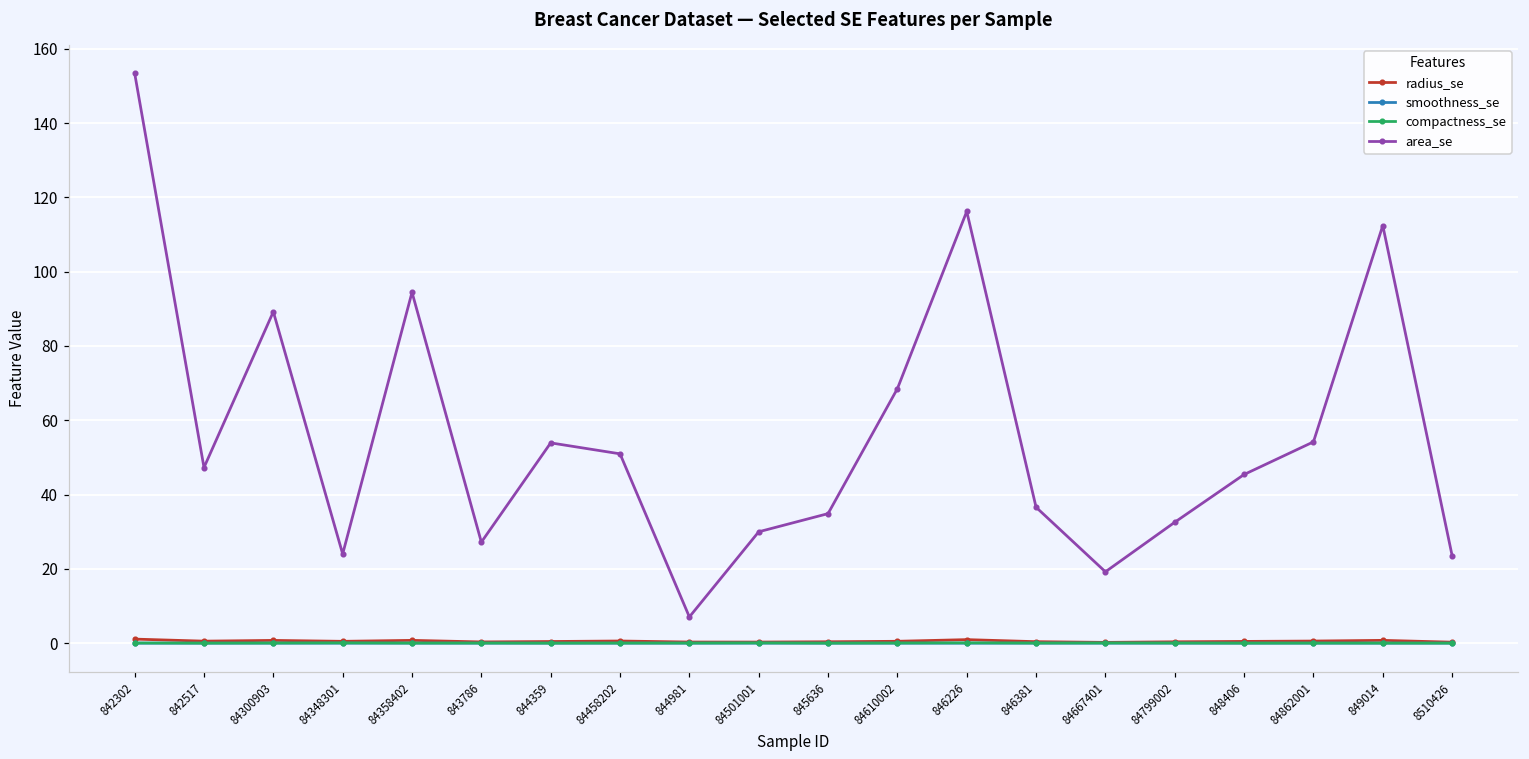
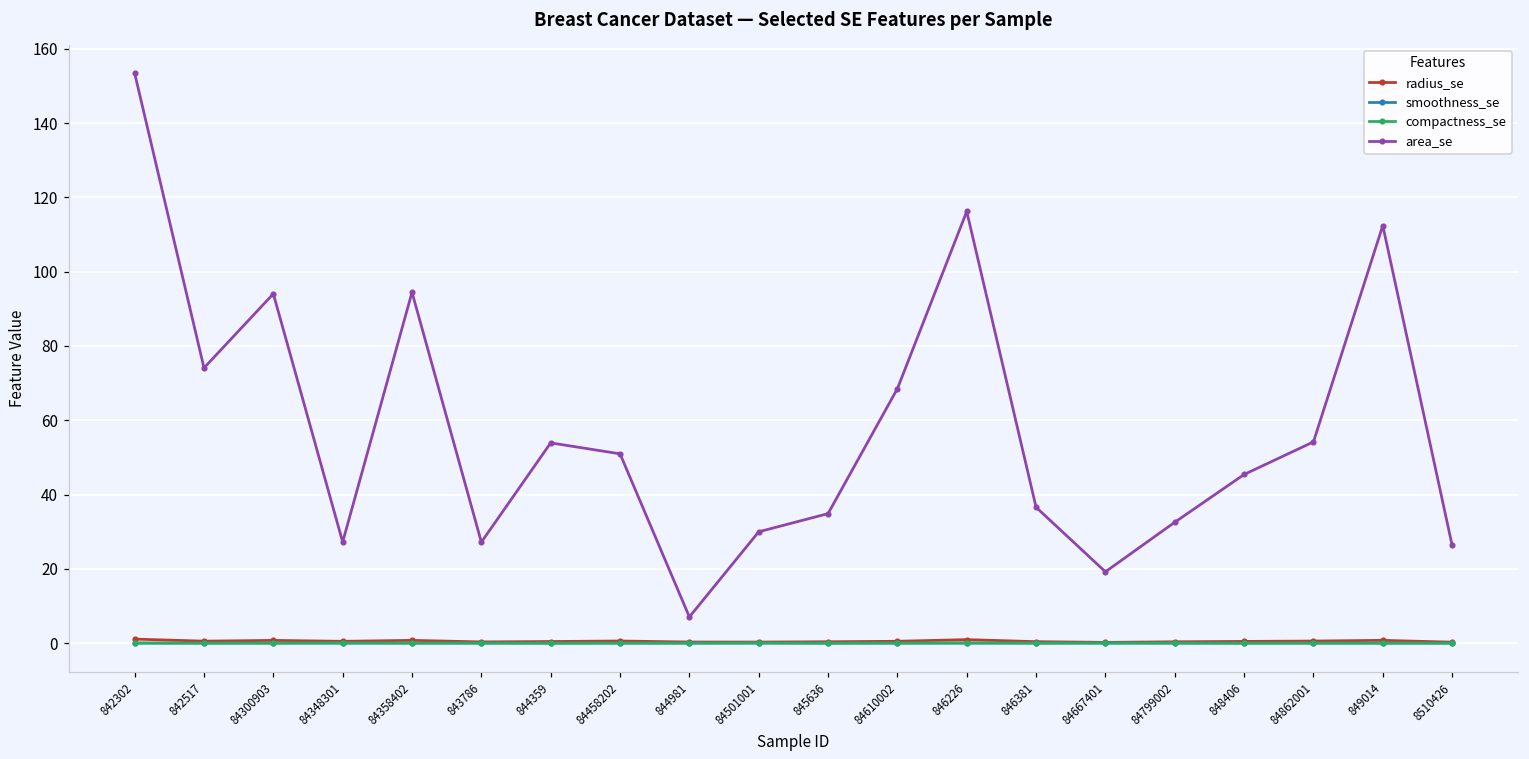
  {
    "radius_se": {
      "842302": 1,
      "846226": 1
    },
    "area_se": {
      "842302": 153,
-     "842517": 47,
-     "84300903": 89,
-     "84348301": 24,
+     "842517": 74,
+     "84300903": 94,
+     "84348301": 27,
      "84358402": 94,
      "843786": 27,
      "844359": 54,
      "84458202": 51,
      "844981": 7,
      "84501001": 30,
      "845636": 35,
      "84610002": 69,
      "846226": 116,
      "846381": 37,
      "84667401": 19,
      "84799002": 33,
      "848406": 45,
      "84862001": 54,
      "849014": 112,
-     "8510426": 24
+     "8510426": 26
    }
  }
